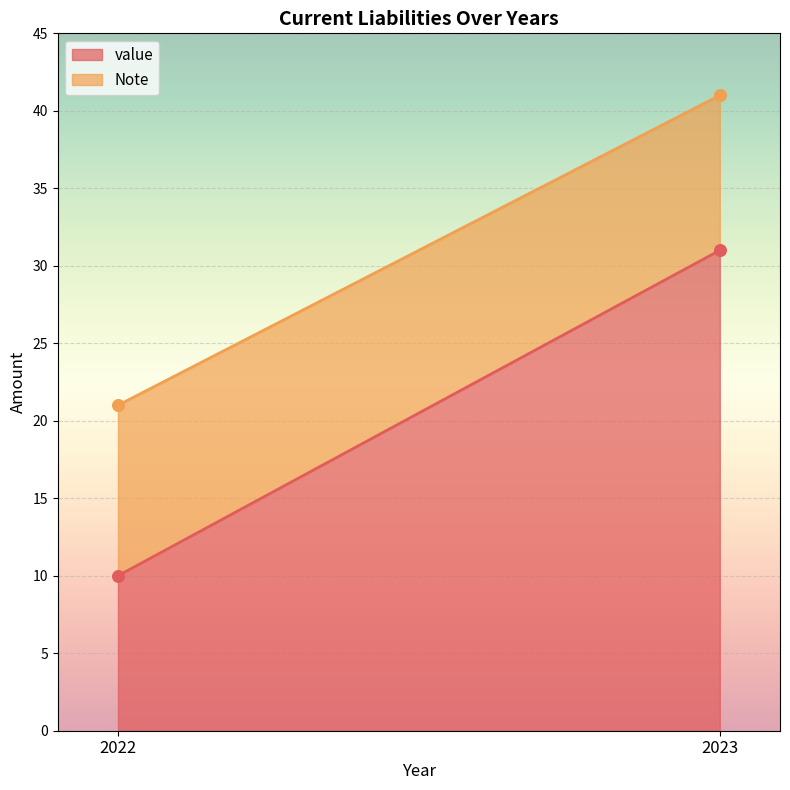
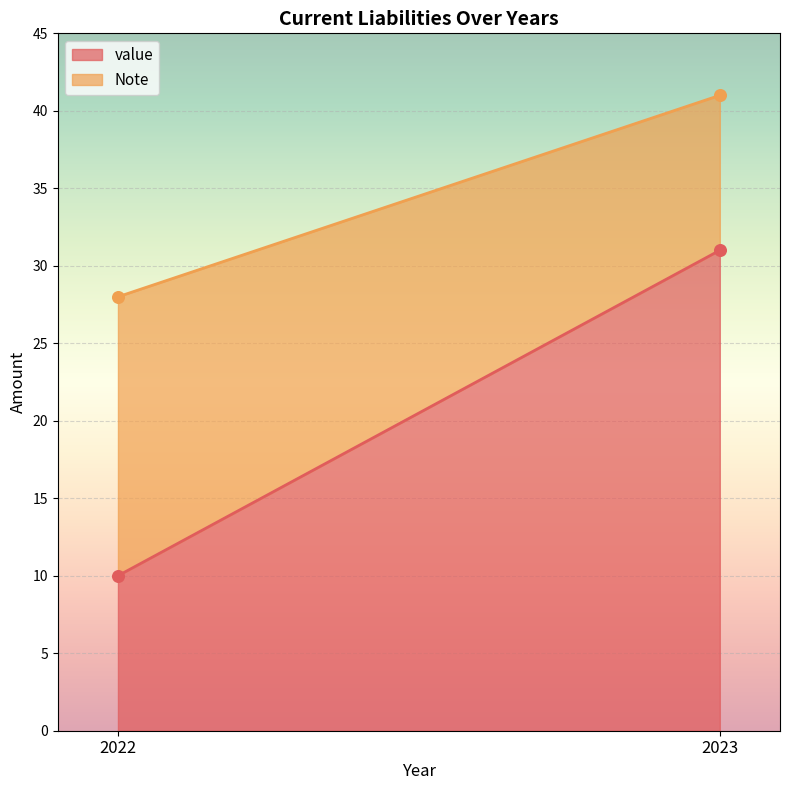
  {
    "value": {
      "2022": 10,
      "2023": 31
    },
    "Note": {
-     "2022": 11,
+     "2022": 18,
      "2023": 10
    }
  }
